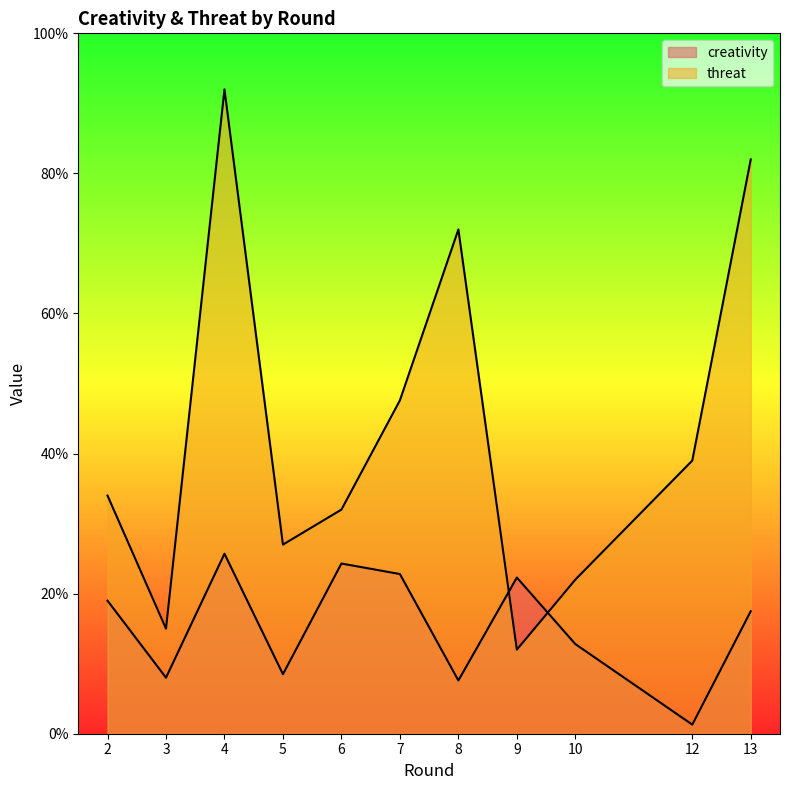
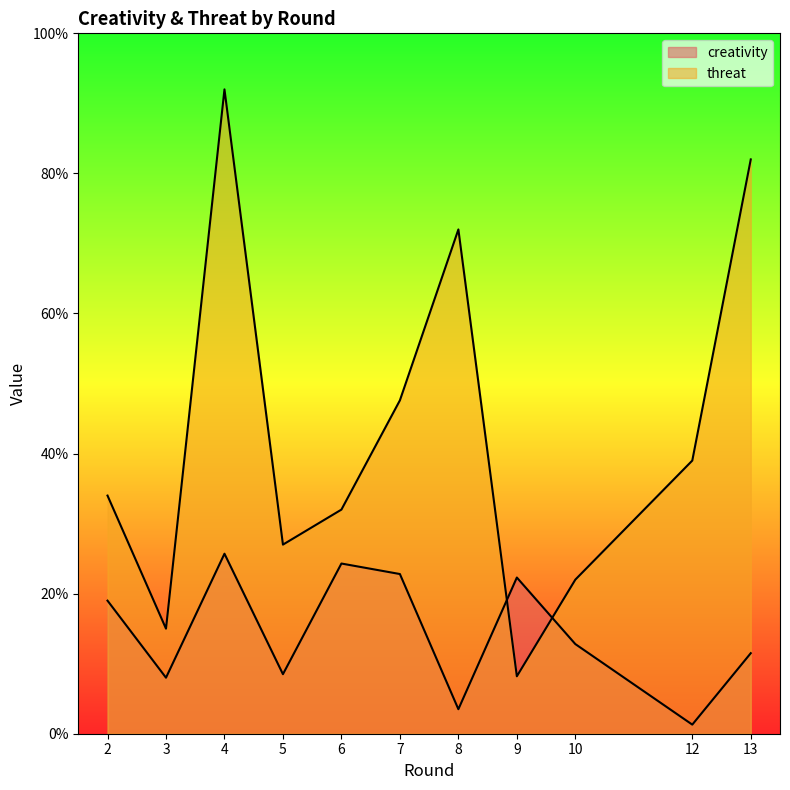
  {
    "creativity": {
      "2": "19%",
      "3": "8%",
      "4": "26%",
      "5": "9%",
      "6": "24%",
      "7": "23%",
-     "8": "8%",
+     "8": "4%",
      "9": "22%",
      "10": "13%",
      "12": "1%",
-     "13": "18%"
+     "13": "12%"
    },
    "threat": {
      "2": "34%",
      "3": "15%",
      "4": "92%",
      "5": "27%",
      "6": "32%",
      "7": "48%",
      "8": "72%",
-     "9": "12%",
+     "9": "8%",
      "10": "22%",
      "12": "39%",
      "13": "82%"
    }
  }
